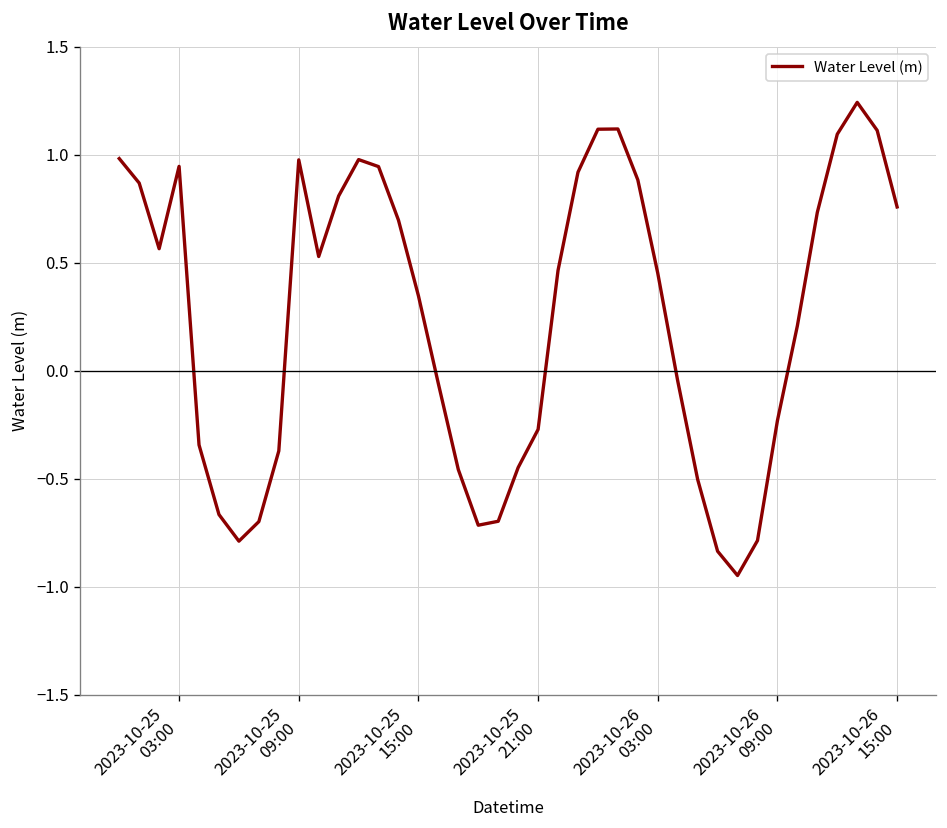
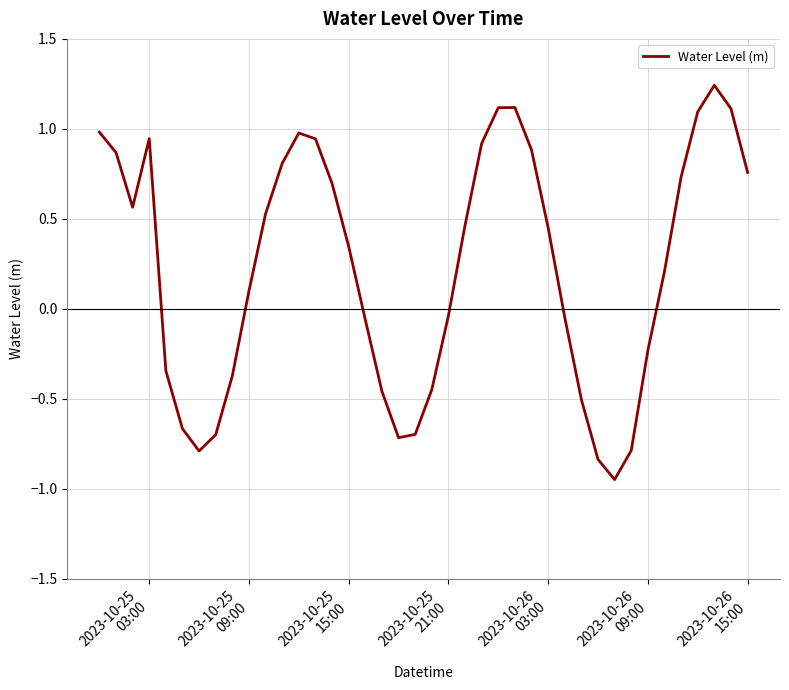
  {
    "2023-10-25 03:00": 0.95,
-   "2023-10-25 09:00": 0.98,
+   "2023-10-25 09:00": 0.10,
    "2023-10-25 15:00": 0.35,
-   "2023-10-25 21:00": -0.27,
+   "2023-10-25 21:00": -0.04,
    "2023-10-26 03:00": 0.45,
    "2023-10-26 09:00": -0.23,
    "2023-10-26 15:00": 0.76
  }
